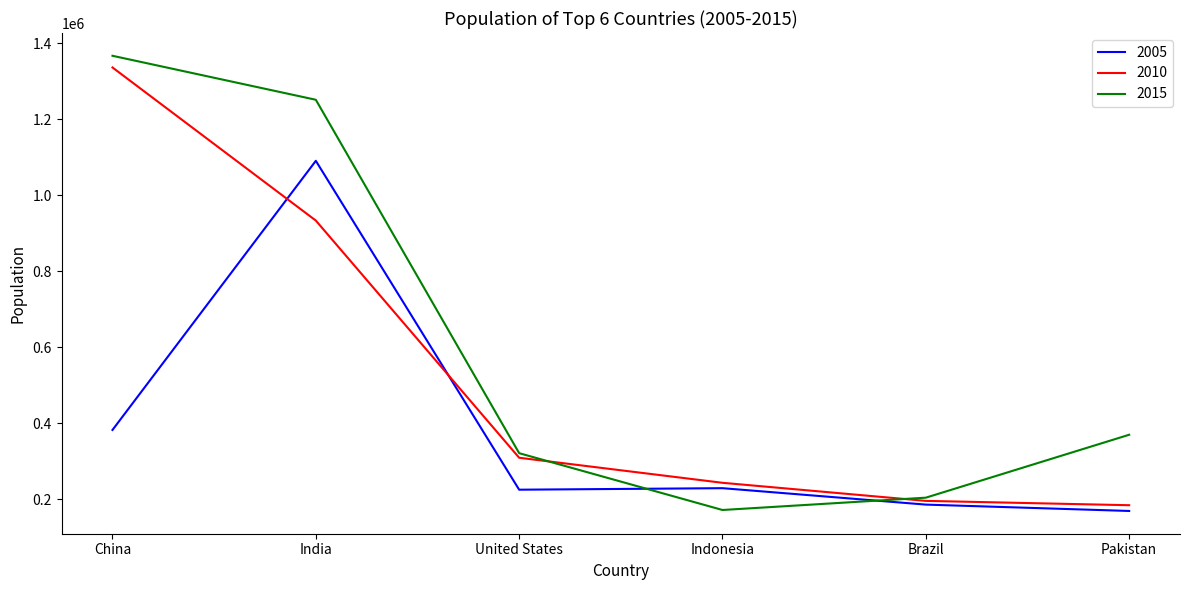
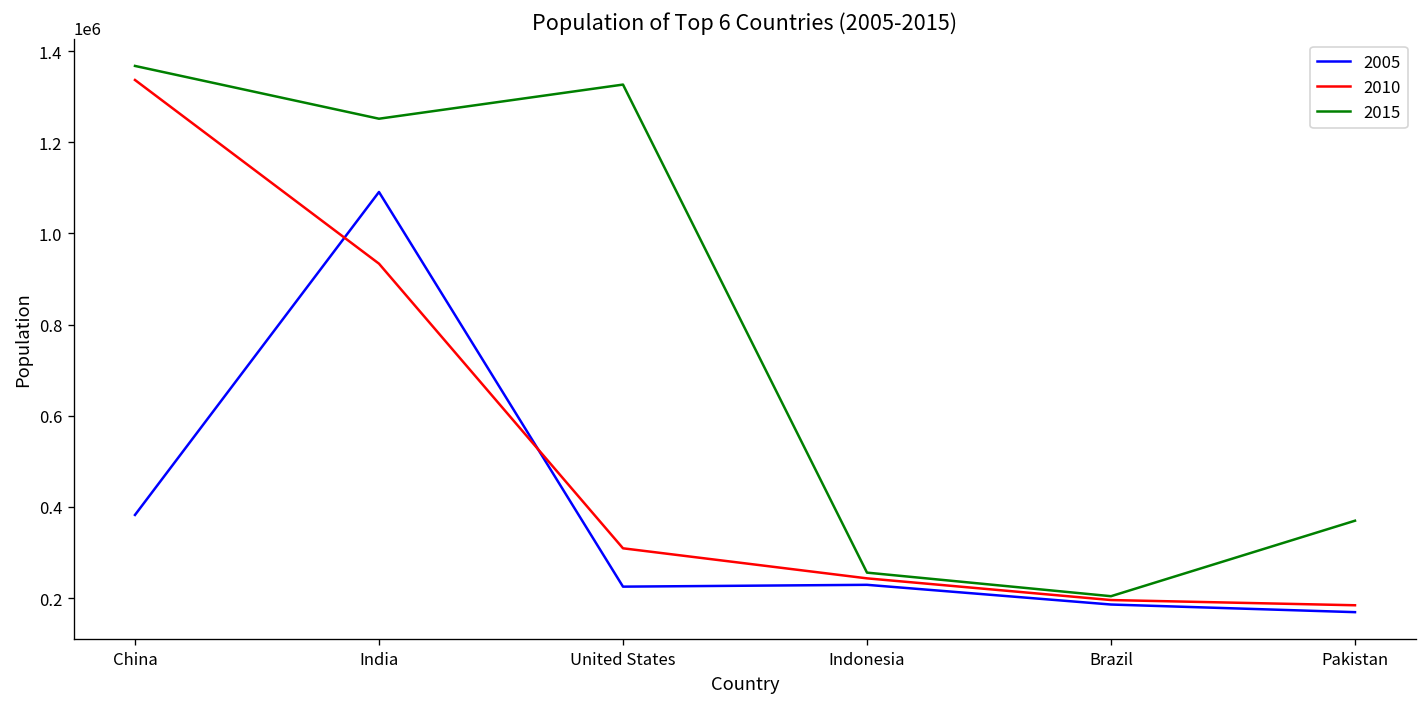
  {
    "2005": {
      "China": 380000,
      "India": 1090000,
      "United States": 230000,
      "Indonesia": 230000,
      "Brazil": 190000,
      "Pakistan": 170000
    },
    "2010": {
      "China": 1340000,
      "India": 930000,
      "United States": 310000,
      "Indonesia": 240000,
      "Brazil": 200000,
      "Pakistan": 180000
    },
    "2015": {
      "China": 1370000,
      "India": 1250000,
-     "United States": 320000,
-     "Indonesia": 170000,
+     "United States": 1330000,
+     "Indonesia": 260000,
      "Brazil": 200000,
      "Pakistan": 370000
    }
  }
